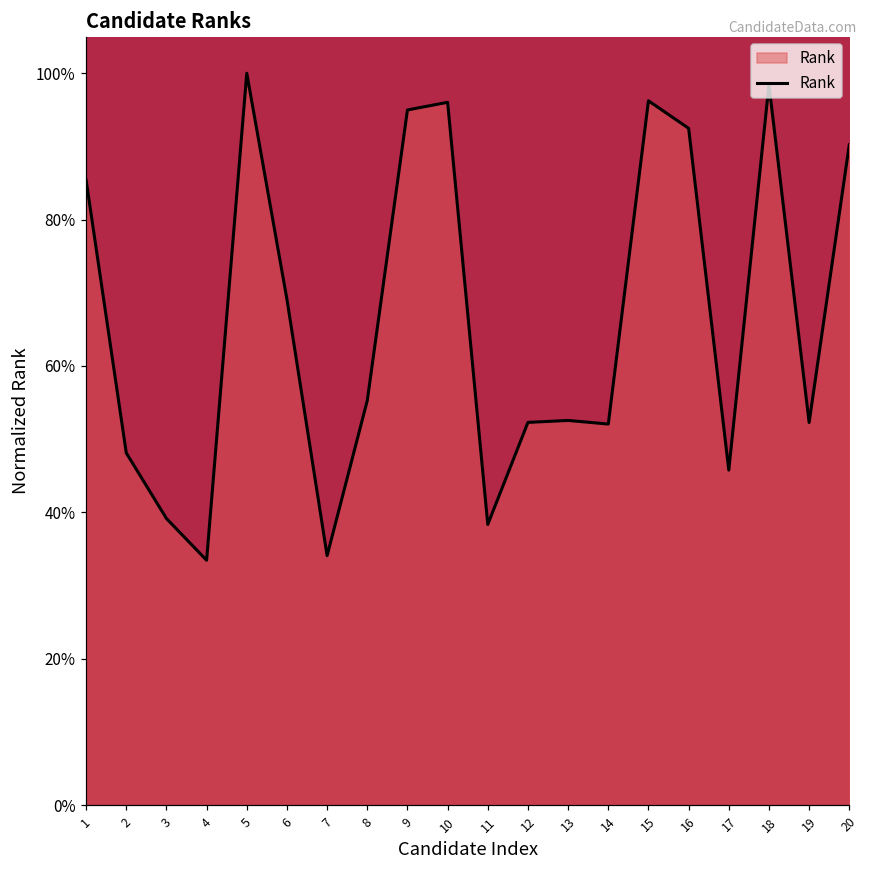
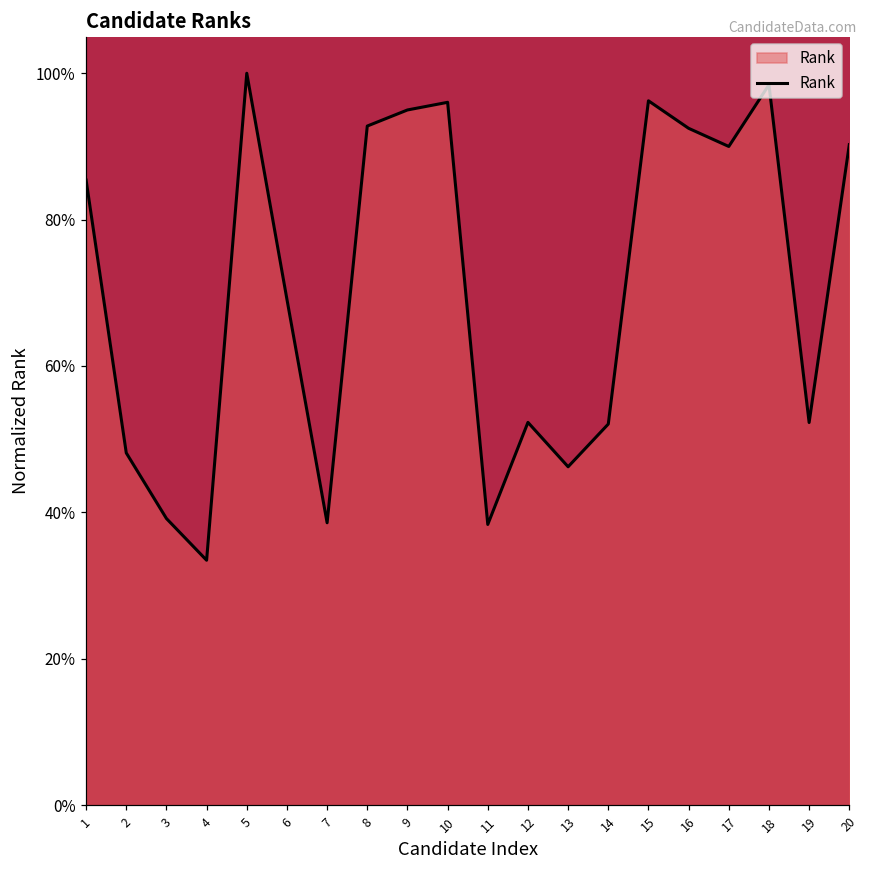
  {
    "1": "85%",
    "2": "48%",
    "3": "39%",
    "4": "33%",
    "5": "100%",
    "6": "69%",
-   "7": "34%",
-   "8": "55%",
+   "7": "39%",
+   "8": "93%",
    "9": "95%",
    "10": "96%",
    "11": "38%",
    "12": "52%",
-   "13": "53%",
+   "13": "46%",
    "14": "52%",
    "15": "96%",
    "16": "92%",
-   "17": "46%",
+   "17": "90%",
    "19": "52%",
    "20": "90%"
  }
